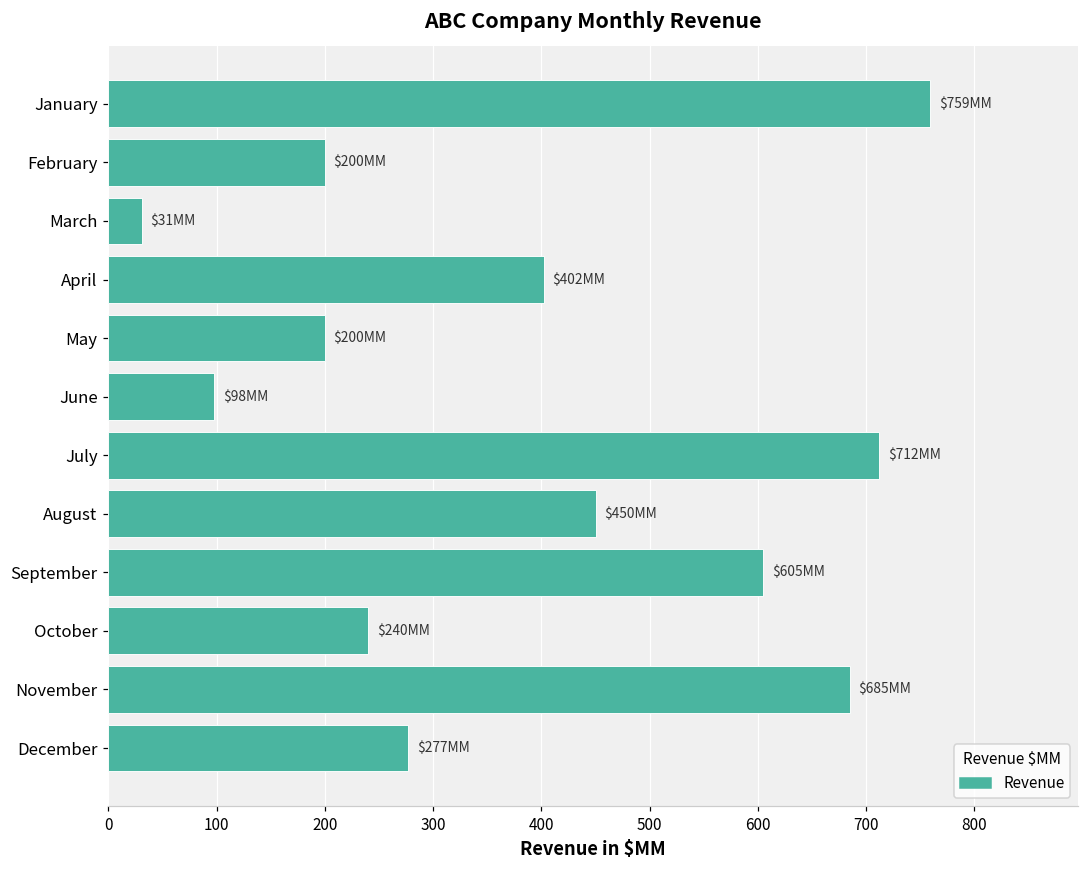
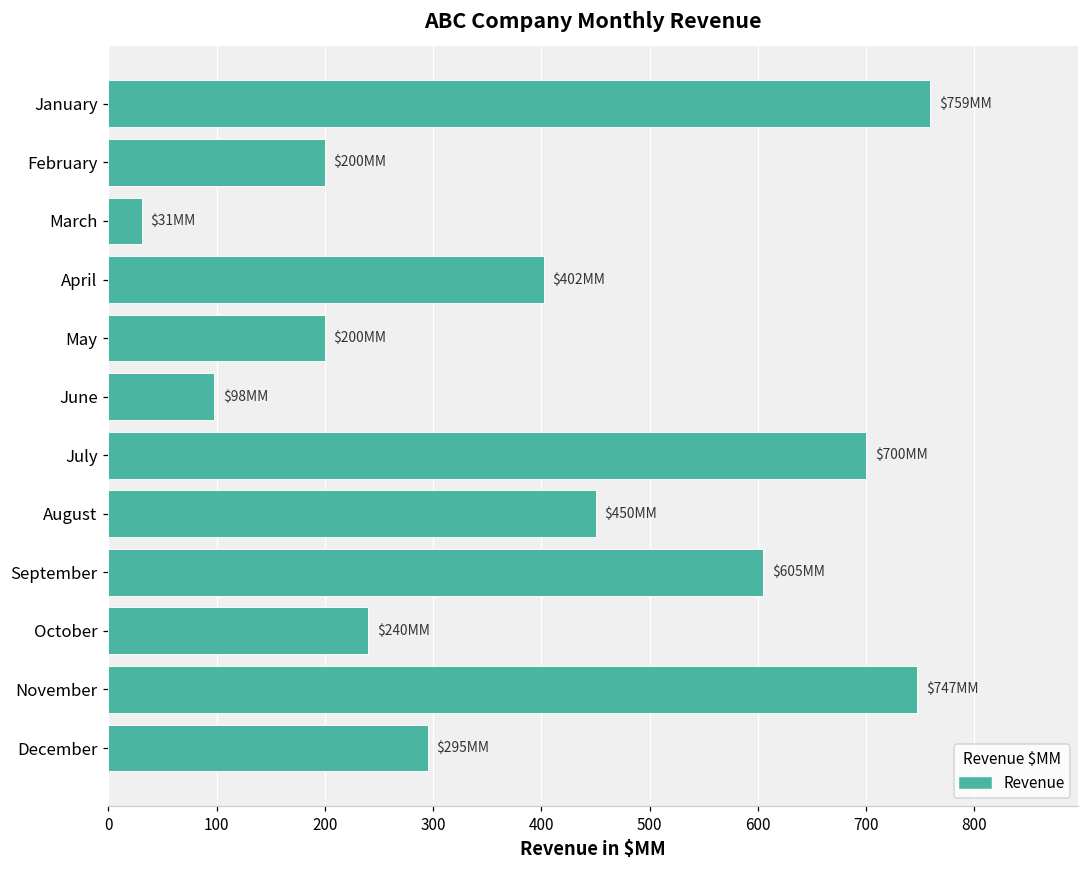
  {
    "January": "$759",
    "February": "$200",
    "March": "$31",
    "April": "$402",
    "May": "$200",
    "June": "$98",
-   "July": "$712",
+   "July": "$700",
    "August": "$450",
    "September": "$605",
    "October": "$240",
-   "November": "$685",
-   "December": "$277"
+   "November": "$747",
+   "December": "$295"
  }
